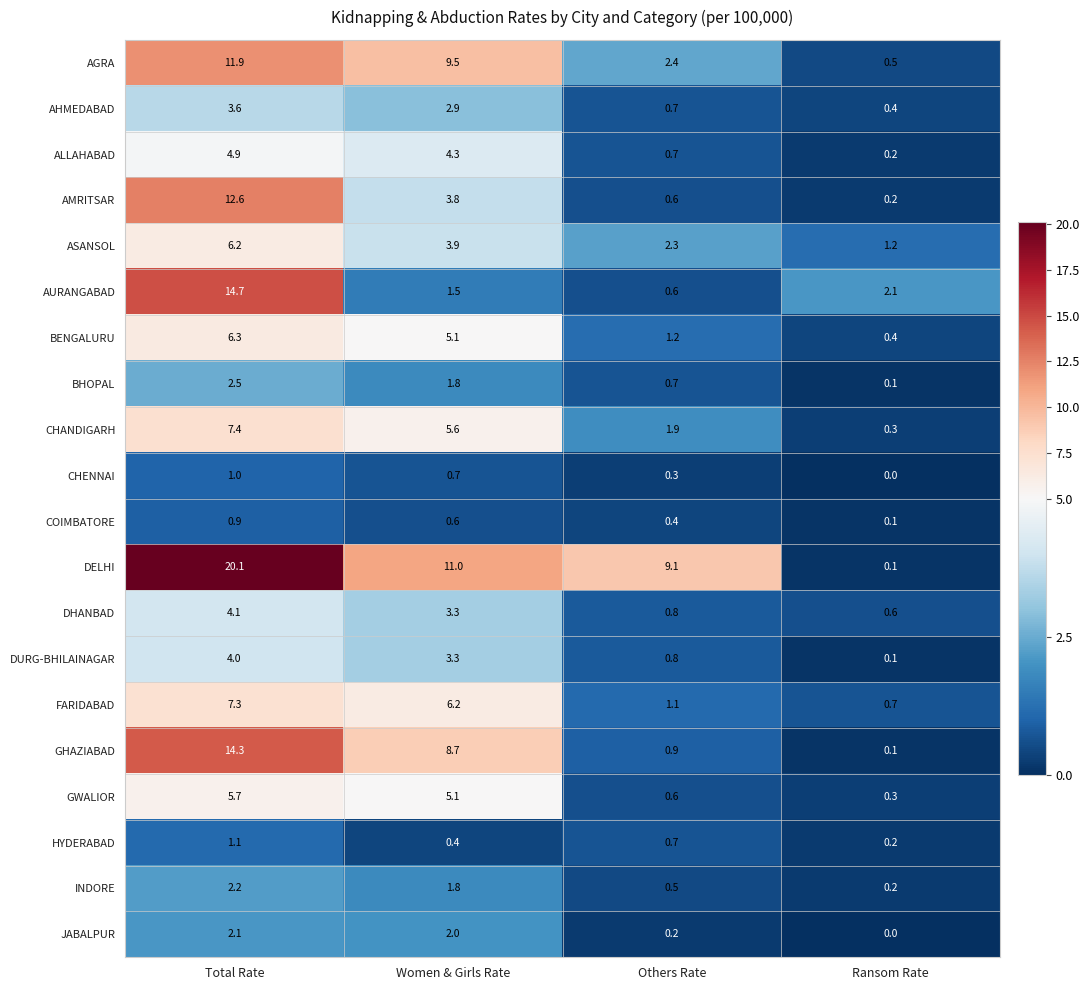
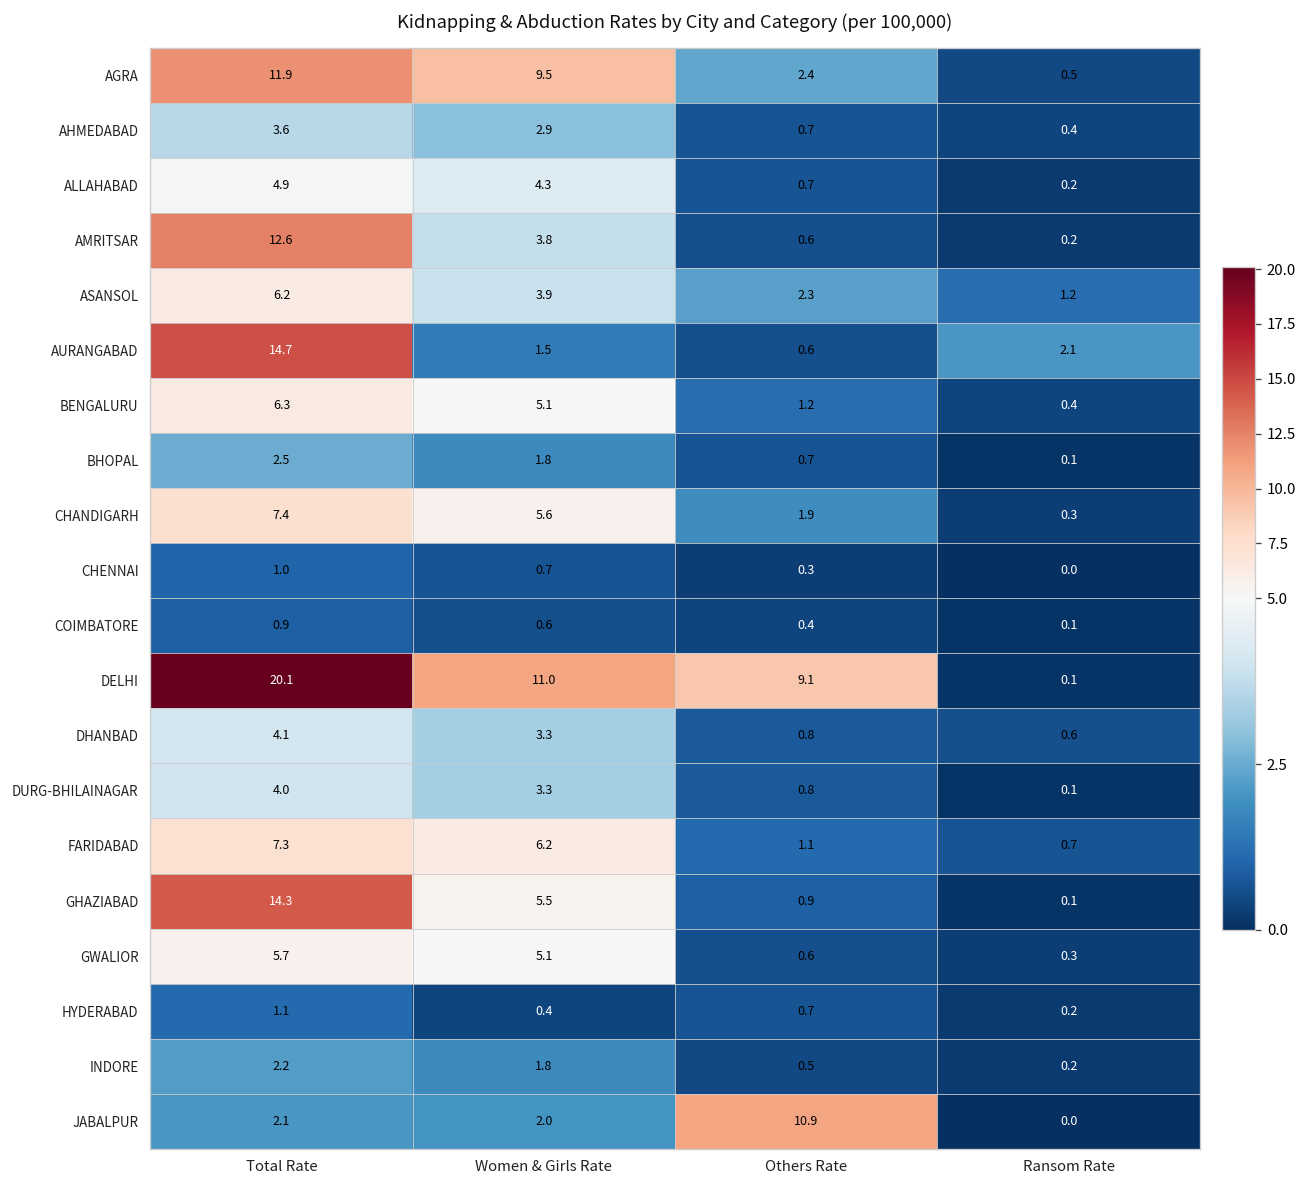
  {
    "AGRA": {
      "Total Rate": 11.9,
      "Women & Girls Rate": 9.5,
      "Others Rate": 2.4,
      "Ransom Rate": 0.5
    },
    "AHMEDABAD": {
      "Total Rate": 3.6,
      "Women & Girls Rate": 2.9,
      "Others Rate": 0.7,
      "Ransom Rate": 0.4
    },
    "ALLAHABAD": {
      "Total Rate": 4.9,
      "Women & Girls Rate": 4.3,
      "Others Rate": 0.7,
      "Ransom Rate": 0.2
    },
    "AMRITSAR": {
      "Total Rate": 12.6,
      "Women & Girls Rate": 3.8,
      "Others Rate": 0.6,
      "Ransom Rate": 0.2
    },
    "ASANSOL": {
      "Total Rate": 6.2,
      "Women & Girls Rate": 3.9,
      "Others Rate": 2.3,
      "Ransom Rate": 1.2
    },
    "AURANGABAD": {
      "Total Rate": 14.7,
      "Women & Girls Rate": 1.5,
      "Others Rate": 0.6,
      "Ransom Rate": 2.1
    },
    "BENGALURU": {
      "Total Rate": 6.3,
      "Women & Girls Rate": 5.1,
      "Others Rate": 1.2,
      "Ransom Rate": 0.4
    },
    "BHOPAL": {
      "Total Rate": 2.5,
      "Women & Girls Rate": 1.8,
      "Others Rate": 0.7,
      "Ransom Rate": 0.1
    },
    "CHANDIGARH": {
      "Total Rate": 7.4,
      "Women & Girls Rate": 5.6,
      "Others Rate": 1.9,
      "Ransom Rate": 0.3
    },
    "CHENNAI": {
      "Total Rate": 1.0,
      "Women & Girls Rate": 0.7,
      "Others Rate": 0.3,
      "Ransom Rate": 0.0
    },
    "COIMBATORE": {
      "Total Rate": 0.9,
      "Women & Girls Rate": 0.6,
      "Others Rate": 0.4,
      "Ransom Rate": 0.1
    },
    "DELHI": {
      "Total Rate": 20.1,
      "Women & Girls Rate": 11.0,
      "Others Rate": 9.1,
      "Ransom Rate": 0.1
    },
    "DHANBAD": {
      "Total Rate": 4.1,
      "Women & Girls Rate": 3.3,
      "Others Rate": 0.8,
      "Ransom Rate": 0.6
    },
    "DURG-BHILAINAGAR": {
      "Total Rate": 4.0,
      "Women & Girls Rate": 3.3,
      "Others Rate": 0.8,
      "Ransom Rate": 0.1
    },
    "FARIDABAD": {
      "Total Rate": 7.3,
      "Women & Girls Rate": 6.2,
      "Others Rate": 1.1,
      "Ransom Rate": 0.7
    },
    "GHAZIABAD": {
      "Total Rate": 14.3,
-     "Women & Girls Rate": 8.7,
+     "Women & Girls Rate": 5.5,
      "Others Rate": 0.9,
      "Ransom Rate": 0.1
    },
    "GWALIOR": {
      "Total Rate": 5.7,
      "Women & Girls Rate": 5.1,
      "Others Rate": 0.6,
      "Ransom Rate": 0.3
    },
    "HYDERABAD": {
      "Total Rate": 1.1,
      "Women & Girls Rate": 0.4,
      "Others Rate": 0.7,
      "Ransom Rate": 0.2
    },
    "INDORE": {
      "Total Rate": 2.2,
      "Women & Girls Rate": 1.8,
      "Others Rate": 0.5,
      "Ransom Rate": 0.2
    },
    "JABALPUR": {
      "Total Rate": 2.1,
      "Women & Girls Rate": 2.0,
-     "Others Rate": 0.2,
+     "Others Rate": 10.9,
      "Ransom Rate": 0.0
    }
  }
